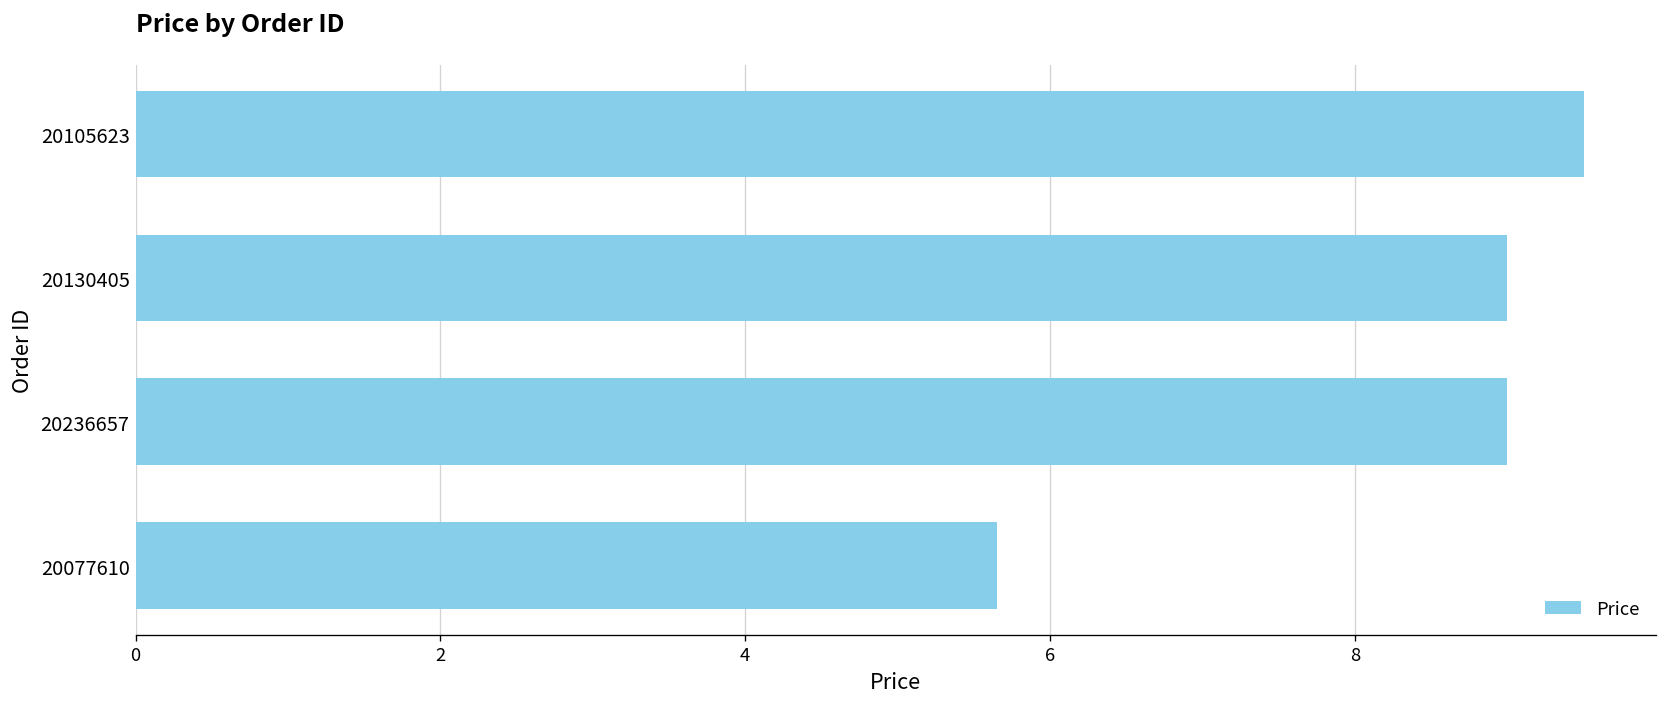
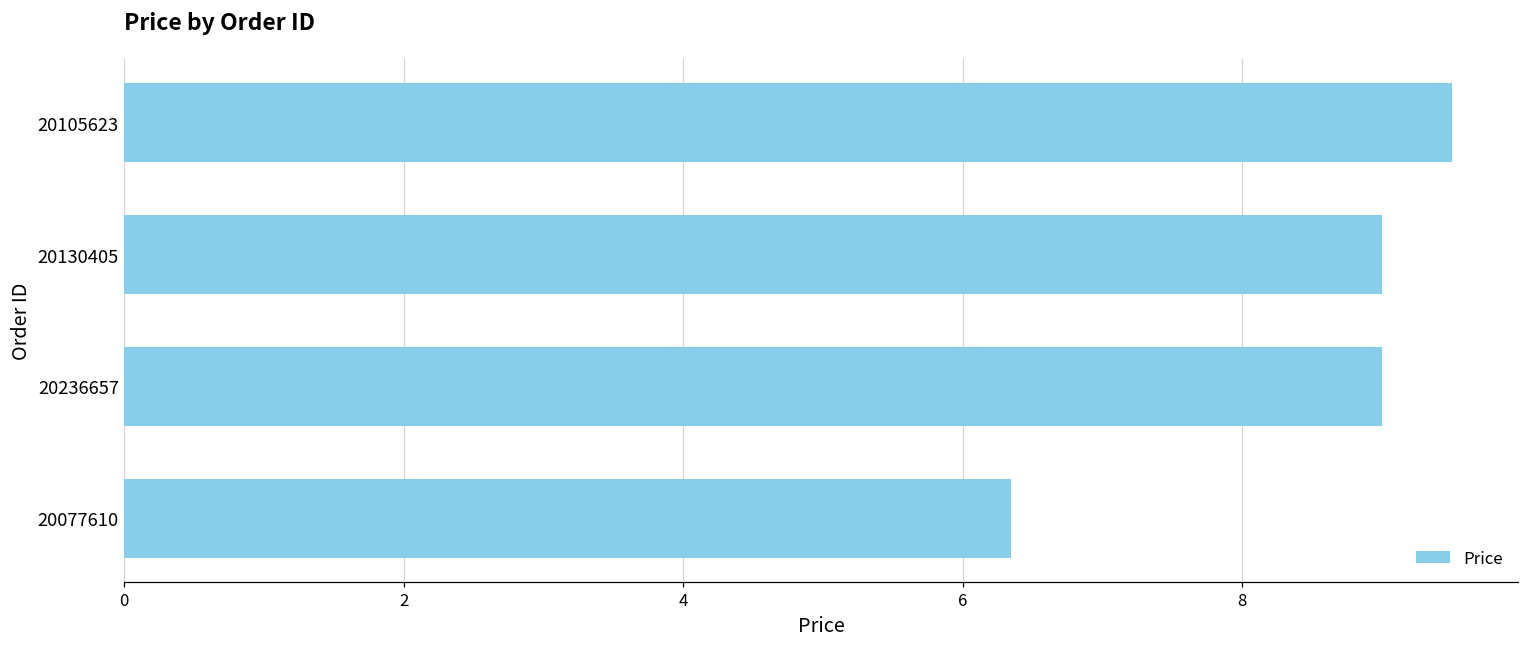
  {
    "20105623": 9.50,
    "20130405": 9.00,
    "20236657": 9.00,
-   "20077610": 5.65
+   "20077610": 6.35
  }
